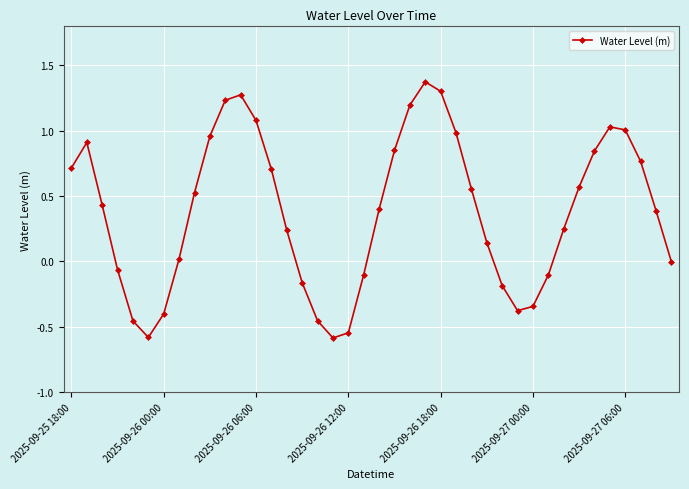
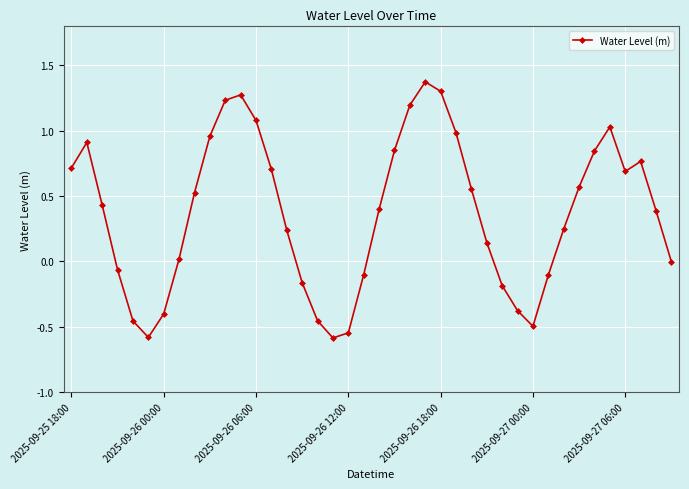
  {
    "2025-09-25 18:00": 0.71,
    "2025-09-26 00:00": -0.40,
    "2025-09-26 06:00": 1.08,
    "2025-09-26 12:00": -0.55,
    "2025-09-26 18:00": 1.30,
-   "2025-09-27 00:00": -0.34,
-   "2025-09-27 06:00": 1.01
+   "2025-09-27 00:00": -0.50,
+   "2025-09-27 06:00": 0.69
  }
